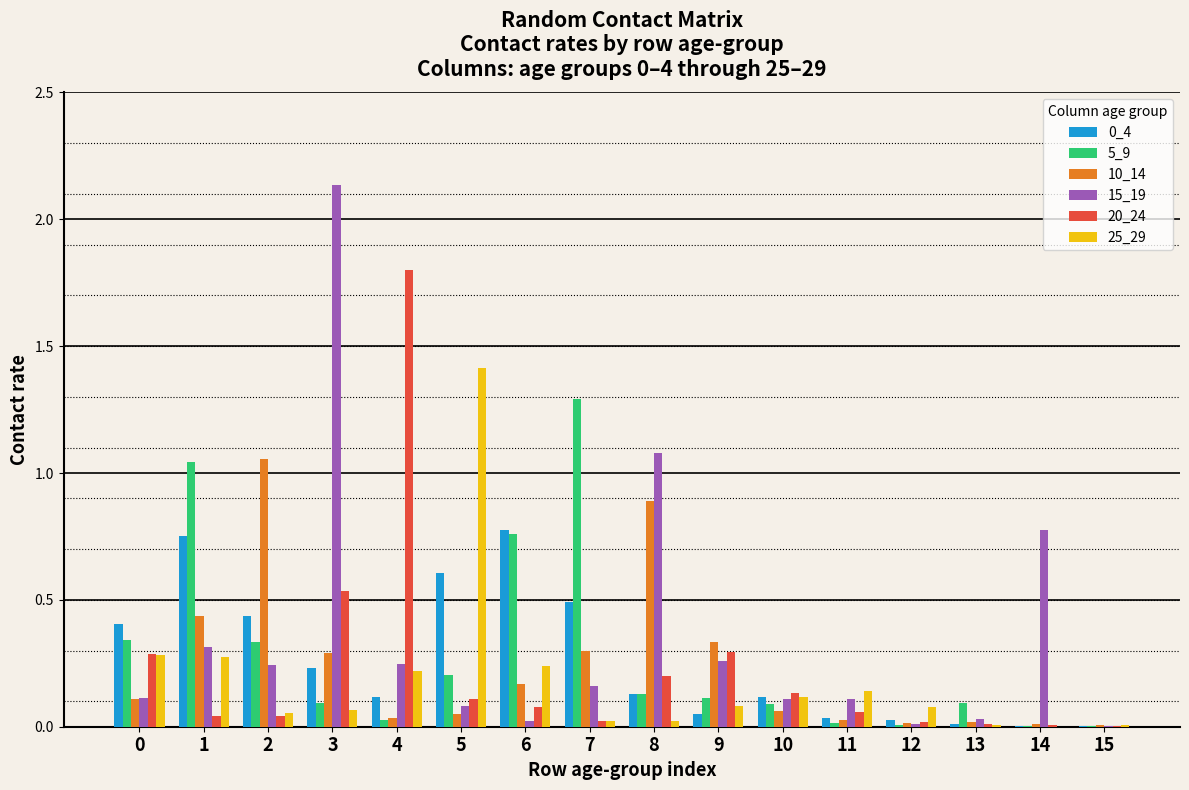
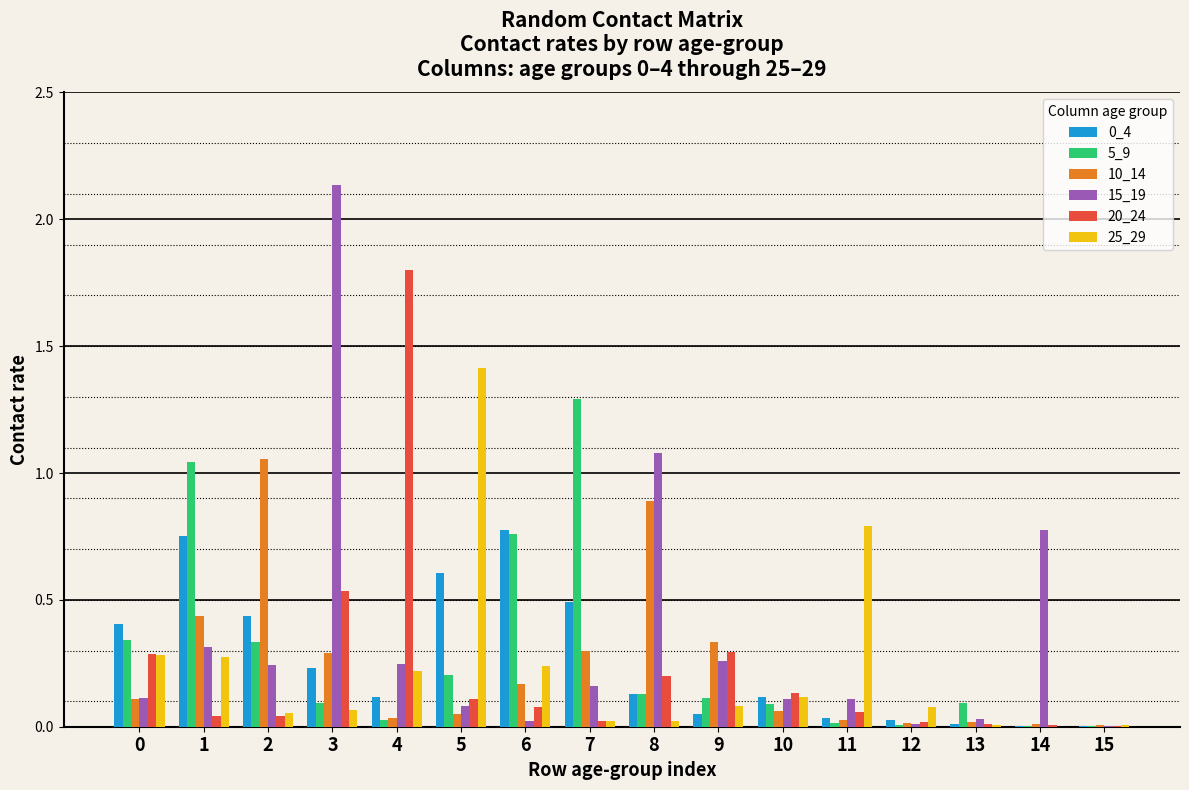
  {
    "0_4": {
      "0": 0.41,
      "1": 0.75,
      "2": 0.44,
      "3": 0.23,
      "4": 0.12,
      "5": 0.61,
      "6": 0.78,
      "7": 0.49,
      "8": 0.13,
      "9": 0.05,
      "10": 0.12,
      "11": 0.03,
      "12": 0.03,
      "13": 0.01
    },
    "5_9": {
      "0": 0.34,
      "1": 1.04,
      "2": 0.33,
      "3": 0.09,
      "4": 0.02,
      "5": 0.20,
      "6": 0.76,
      "7": 1.29,
      "8": 0.13,
      "9": 0.11,
      "10": 0.09,
      "11": 0.01,
      "13": 0.09
    },
    "15_19": {
      "0": 0.11,
      "1": 0.31,
      "2": 0.24,
      "3": 2.14,
      "4": 0.25,
      "5": 0.08,
      "6": 0.02,
      "7": 0.16,
      "8": 1.08,
      "9": 0.26,
      "10": 0.11,
      "11": 0.11,
      "12": 0.01,
      "13": 0.03,
      "14": 0.78
    },
    "25_29": {
      "0": 0.28,
      "1": 0.28,
      "2": 0.05,
      "3": 0.07,
      "4": 0.22,
      "5": 1.41,
      "6": 0.24,
      "7": 0.02,
      "8": 0.02,
      "9": 0.08,
      "10": 0.12,
-     "11": 0.14,
+     "11": 0.79,
      "12": 0.08
    }
  }
